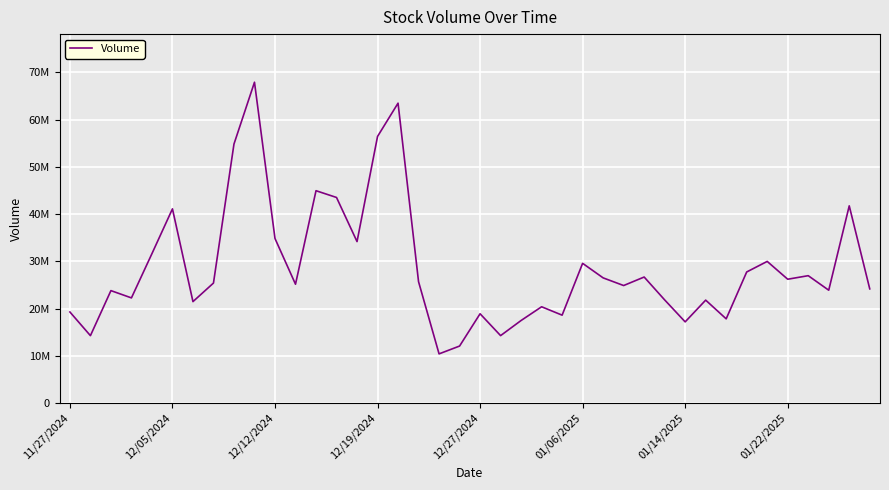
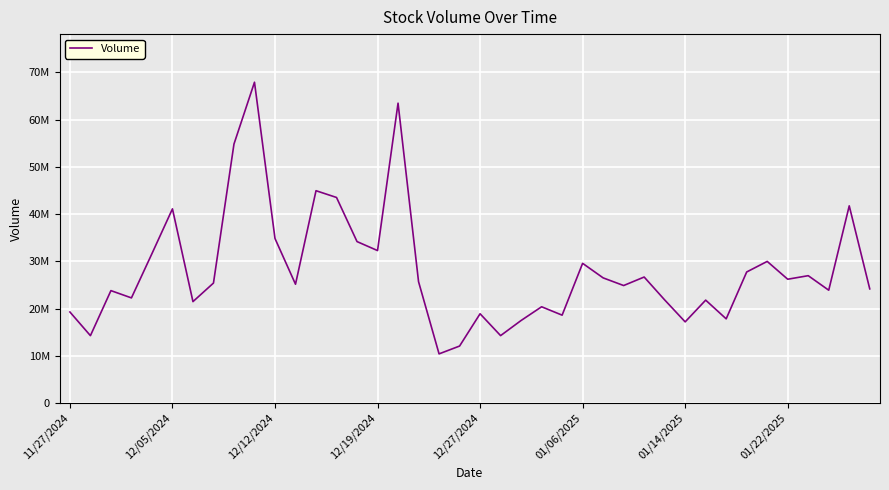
  {
    "12/05/2024": 41000000,
    "12/12/2024": 35000000,
-   "12/19/2024": 56000000,
+   "12/19/2024": 32000000,
    "12/27/2024": 19000000
  }
